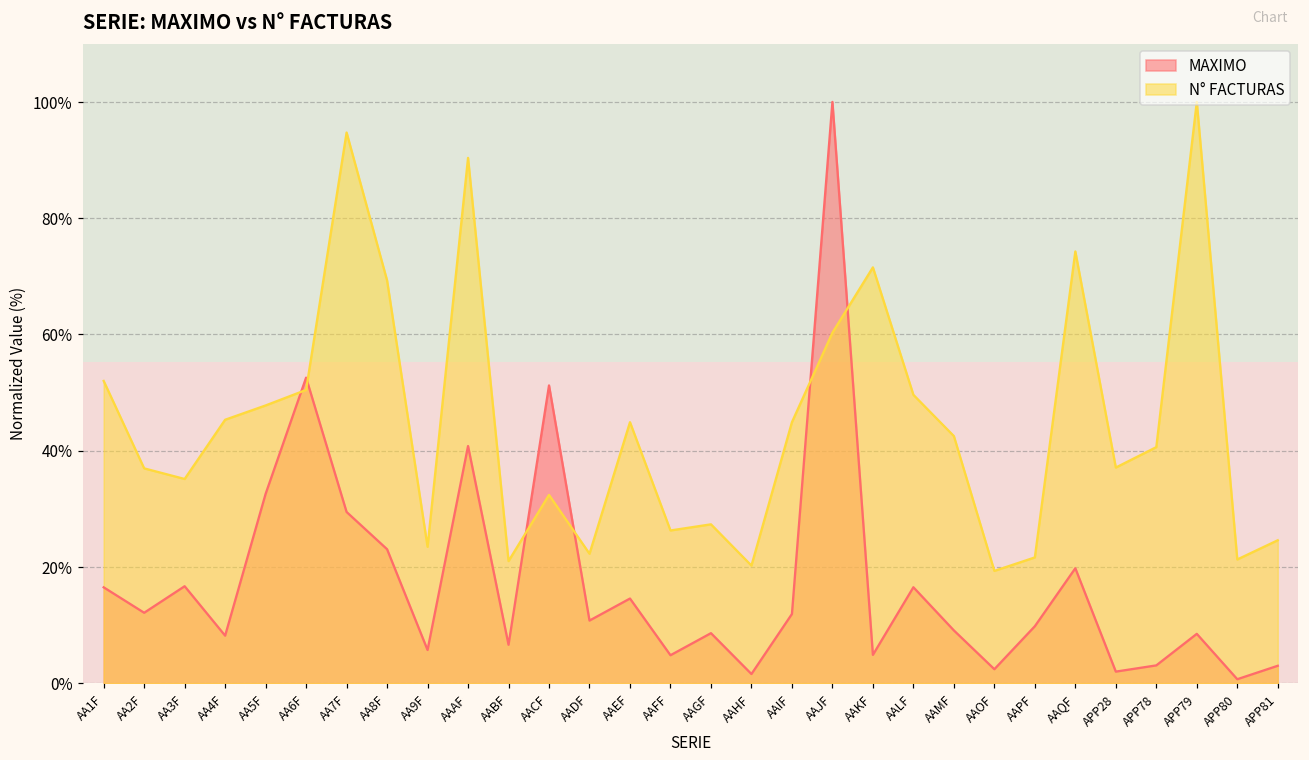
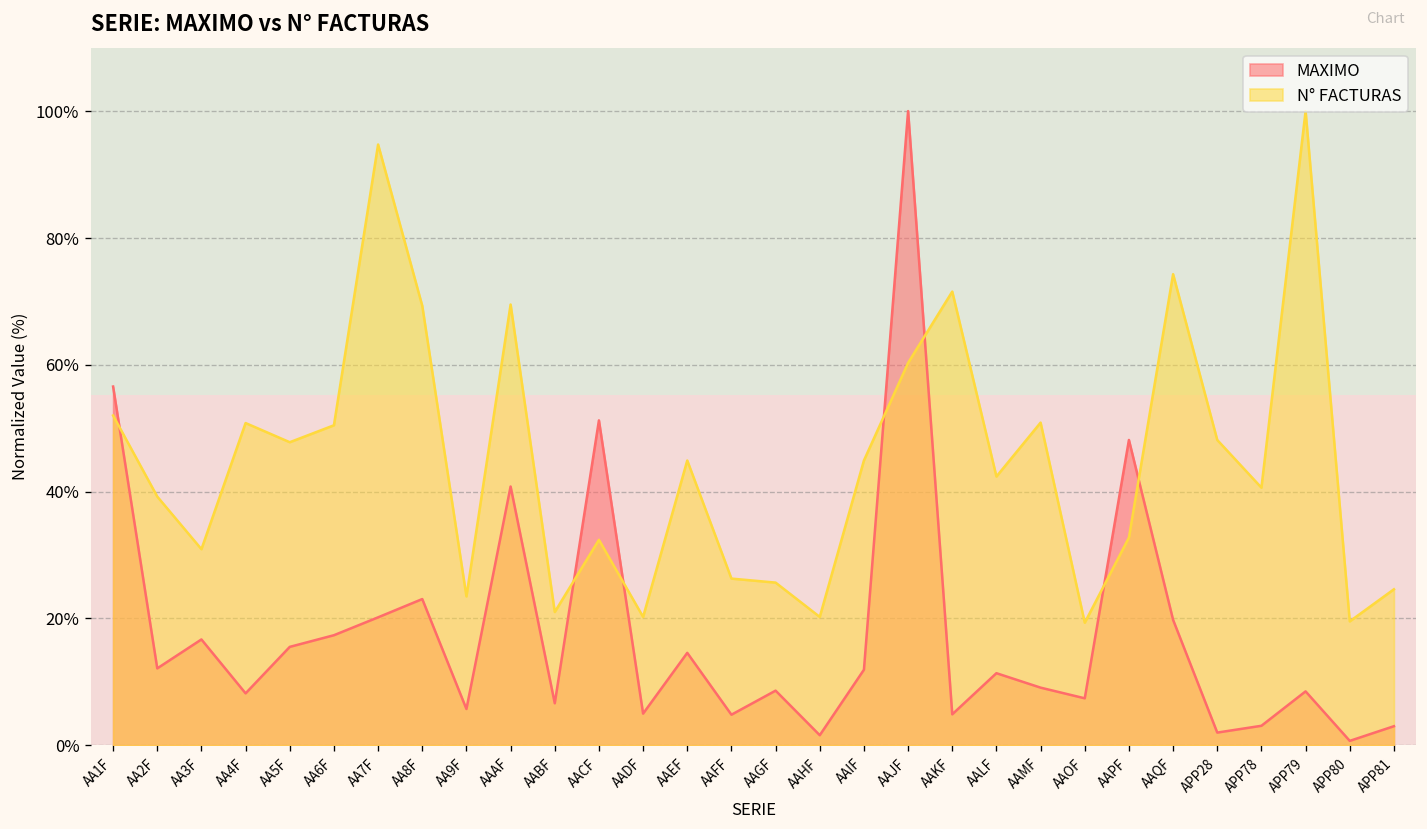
  {
    "MAXIMO": {
-     "AA1F": "17%",
+     "AA1F": "57%",
      "AA2F": "12%",
      "AA3F": "17%",
      "AA4F": "8%",
-     "AA5F": "33%",
-     "AA6F": "53%",
-     "AA7F": "29%",
+     "AA5F": "16%",
+     "AA6F": "17%",
+     "AA7F": "20%",
      "AA8F": "23%",
      "AA9F": "6%",
      "AAAF": "41%",
      "AABF": "7%",
      "AACF": "51%",
-     "AADF": "11%",
+     "AADF": "5%",
      "AAEF": "15%",
      "AAFF": "5%",
      "AAGF": "9%",
      "AAHF": "2%",
      "AAIF": "12%",
      "AAJF": "100%",
      "AAKF": "5%",
-     "AALF": "17%",
+     "AALF": "11%",
      "AAMF": "9%",
-     "AAOF": "2%",
-     "AAPF": "10%",
+     "AAOF": "7%",
+     "AAPF": "48%",
      "AAQF": "20%",
      "APP28": "2%",
      "APP78": "3%",
      "APP79": "8%",
      "APP80": "1%",
      "APP81": "3%"
    },
    "N° FACTURAS": {
      "AA1F": "52%",
-     "AA2F": "37%",
-     "AA3F": "35%",
-     "AA4F": "45%",
+     "AA2F": "39%",
+     "AA3F": "31%",
+     "AA4F": "51%",
      "AA5F": "48%",
      "AA6F": "50%",
      "AA7F": "95%",
      "AA8F": "69%",
      "AA9F": "23%",
-     "AAAF": "90%",
+     "AAAF": "70%",
      "AABF": "21%",
      "AACF": "32%",
-     "AADF": "22%",
+     "AADF": "20%",
      "AAEF": "45%",
      "AAFF": "26%",
-     "AAGF": "27%",
+     "AAGF": "26%",
      "AAHF": "20%",
      "AAIF": "45%",
      "AAJF": "60%",
      "AAKF": "72%",
-     "AALF": "50%",
-     "AAMF": "43%",
+     "AALF": "42%",
+     "AAMF": "51%",
      "AAOF": "19%",
-     "AAPF": "22%",
+     "AAPF": "33%",
      "AAQF": "74%",
-     "APP28": "37%",
+     "APP28": "48%",
      "APP78": "41%",
-     "APP80": "21%",
+     "APP80": "20%",
      "APP81": "25%"
    }
  }
